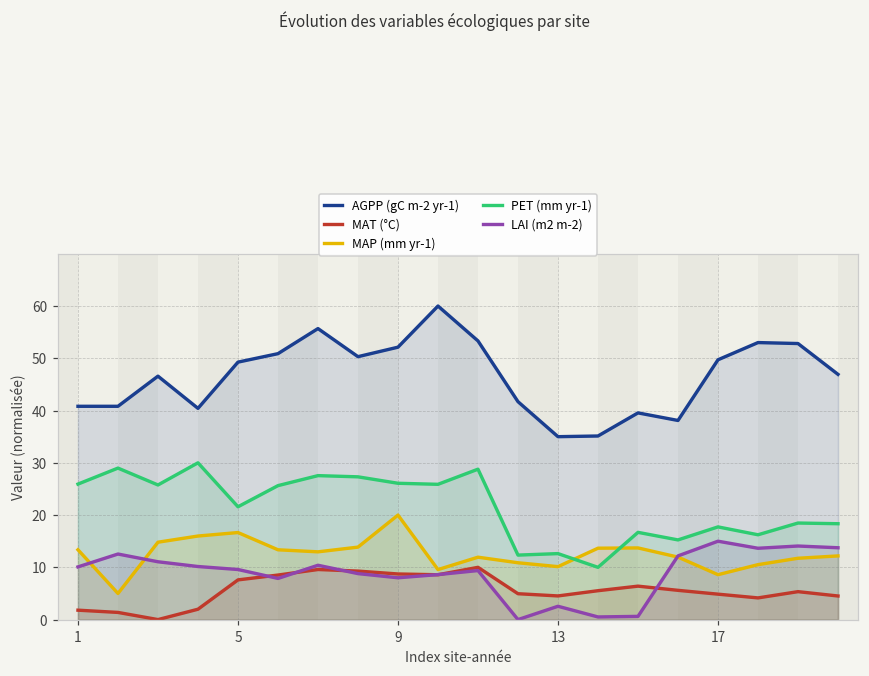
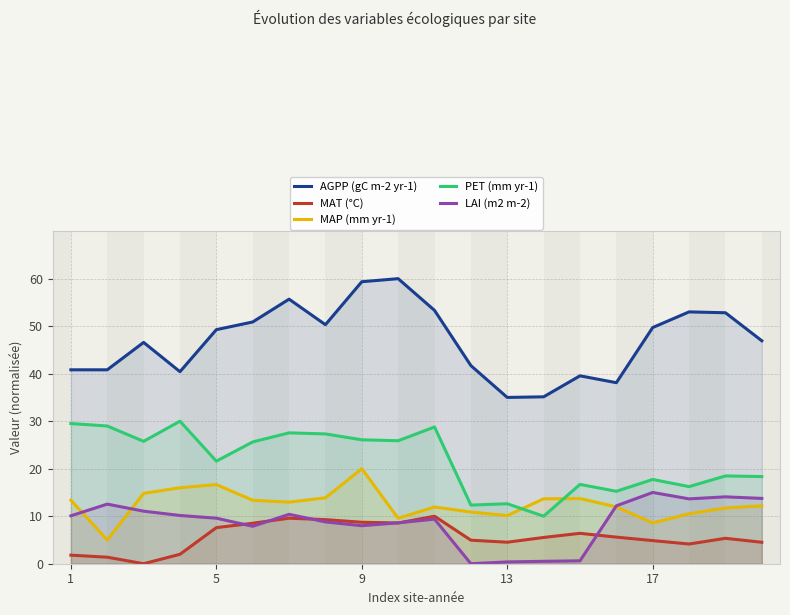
  {
    "AGPP (gC m-2 yr-1)": {
      "1": 41,
      "5": 49,
-     "9": 52,
+     "9": 59,
      "13": 35,
      "17": 50
    },
    "MAT (°C)": {
      "1": 2,
      "5": 8,
      "9": 9,
      "13": 5,
      "17": 5
    },
    "MAP (mm yr-1)": {
      "1": 13,
      "5": 17,
      "9": 20,
      "13": 10,
      "17": 9
    },
    "PET (mm yr-1)": {
-     "1": 26,
+     "1": 30,
      "5": 22,
      "9": 26,
      "13": 13,
      "17": 18
    },
    "LAI (m2 m-2)": {
      "1": 10,
      "5": 10,
      "9": 8,
-     "13": 3,
+     "13": 0,
      "17": 15
    }
  }
